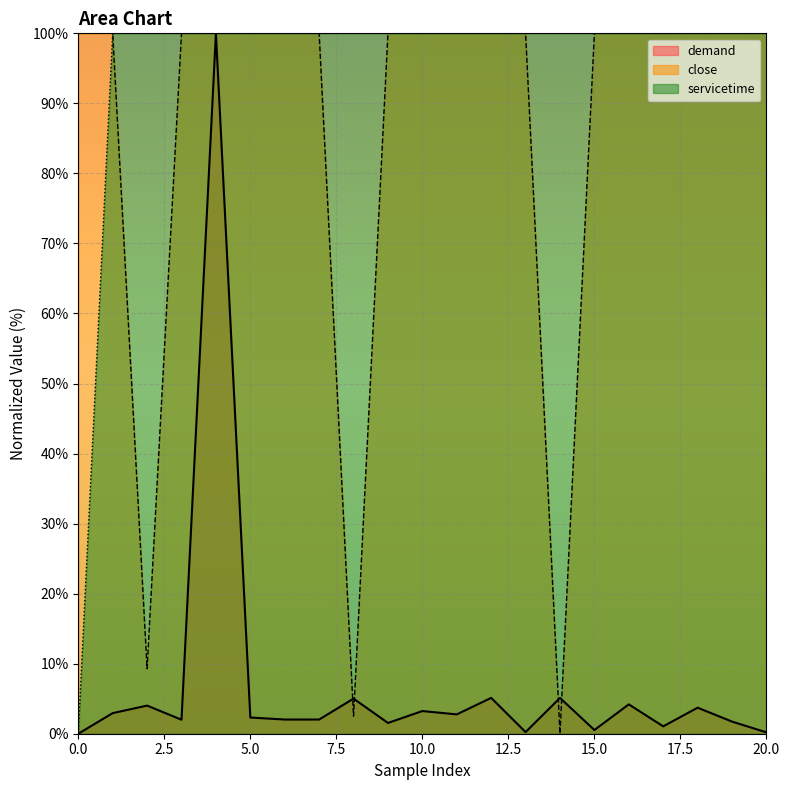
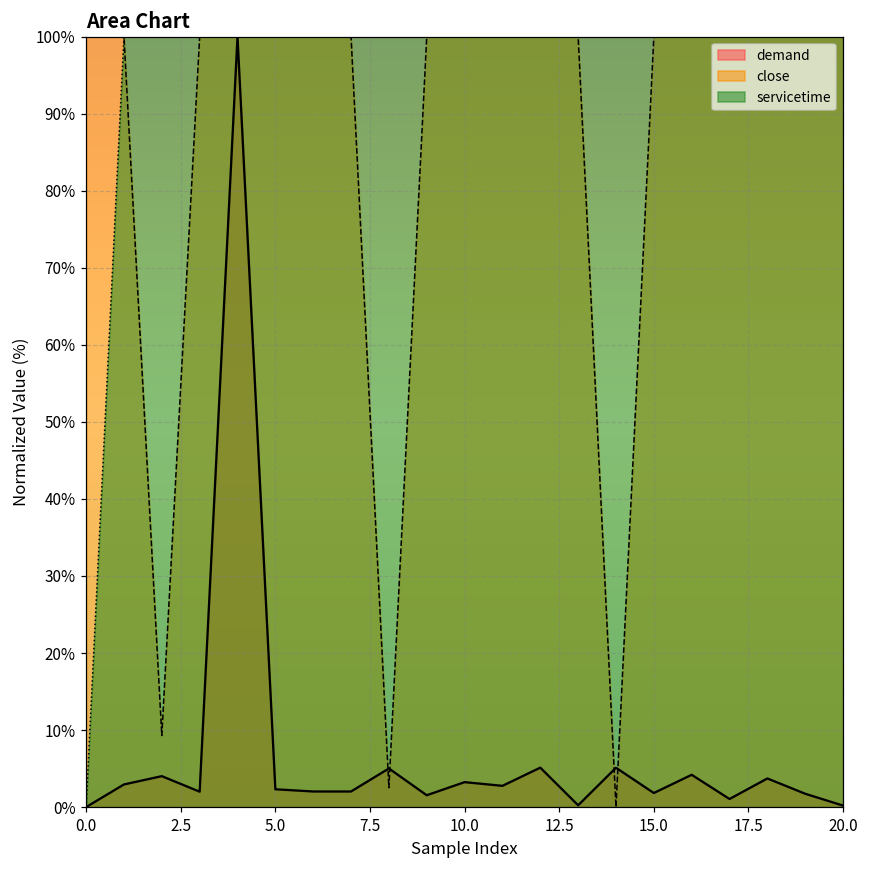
  {
    "demand": {
      "5.0": "2%",
      "10.0": "3%",
-     "15.0": "1%",
+     "15.0": "2%",
      "20.0": "0%"
    },
    "close": {
      "0.0": "100%"
    }
  }
